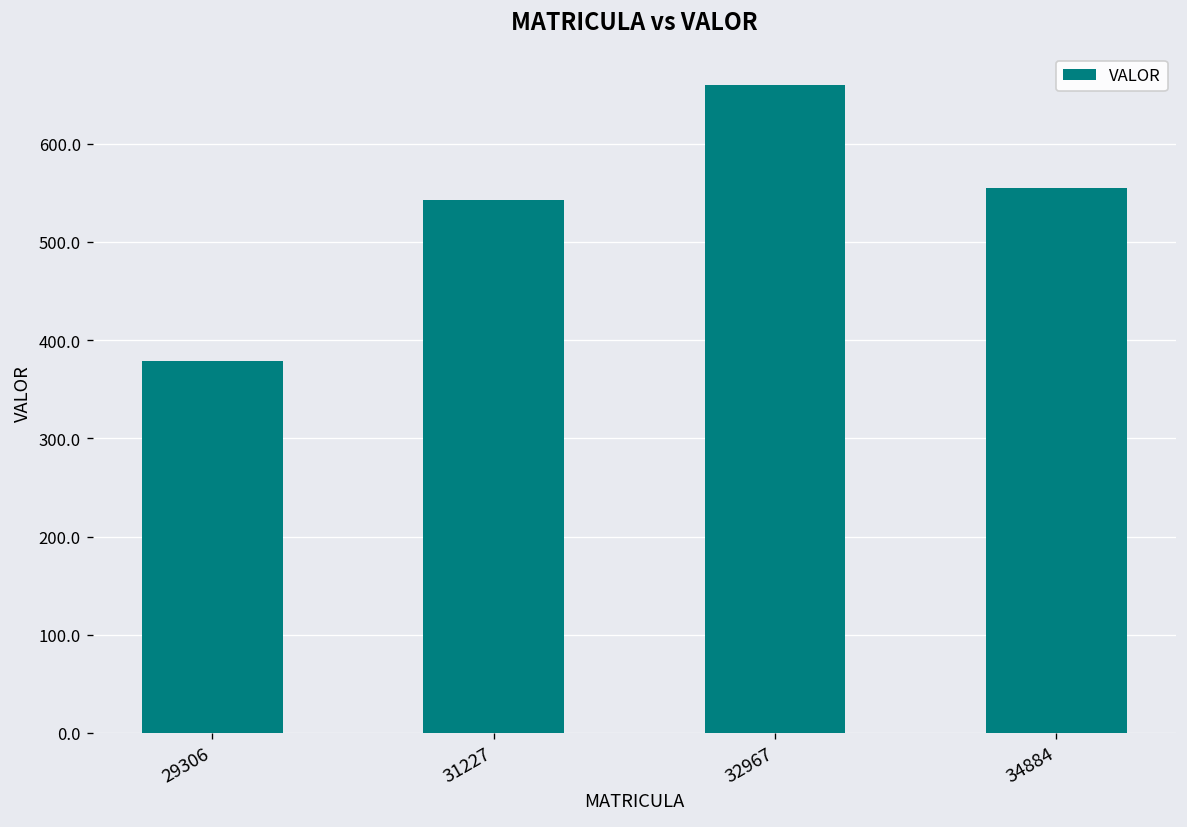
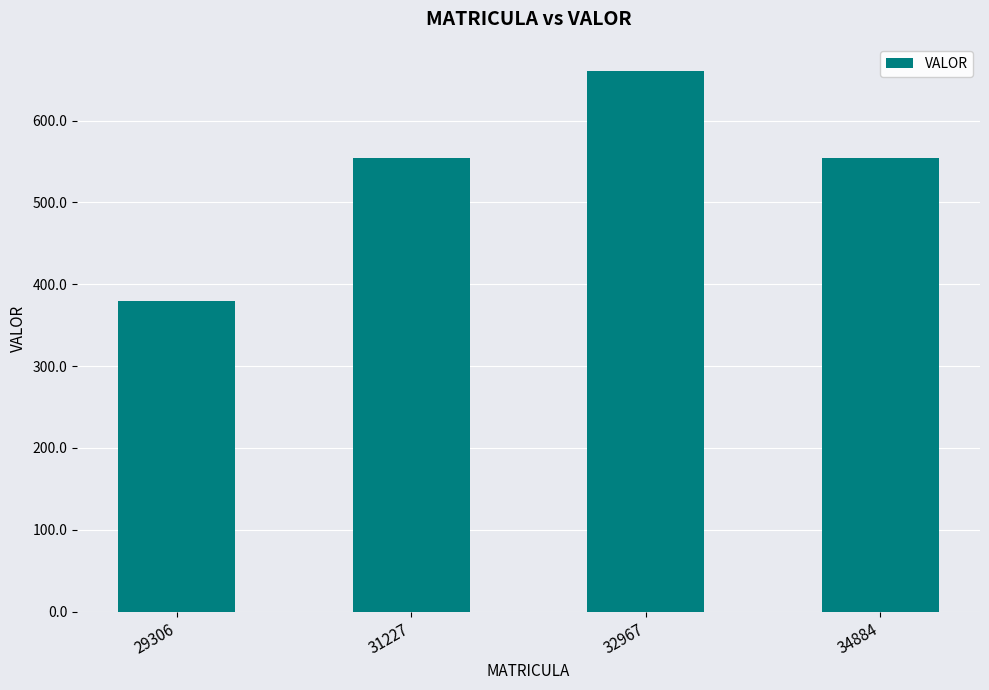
  {
    "29306": 380,
-   "31227": 540,
+   "31227": 550,
    "32967": 660,
    "34884": 550
  }
